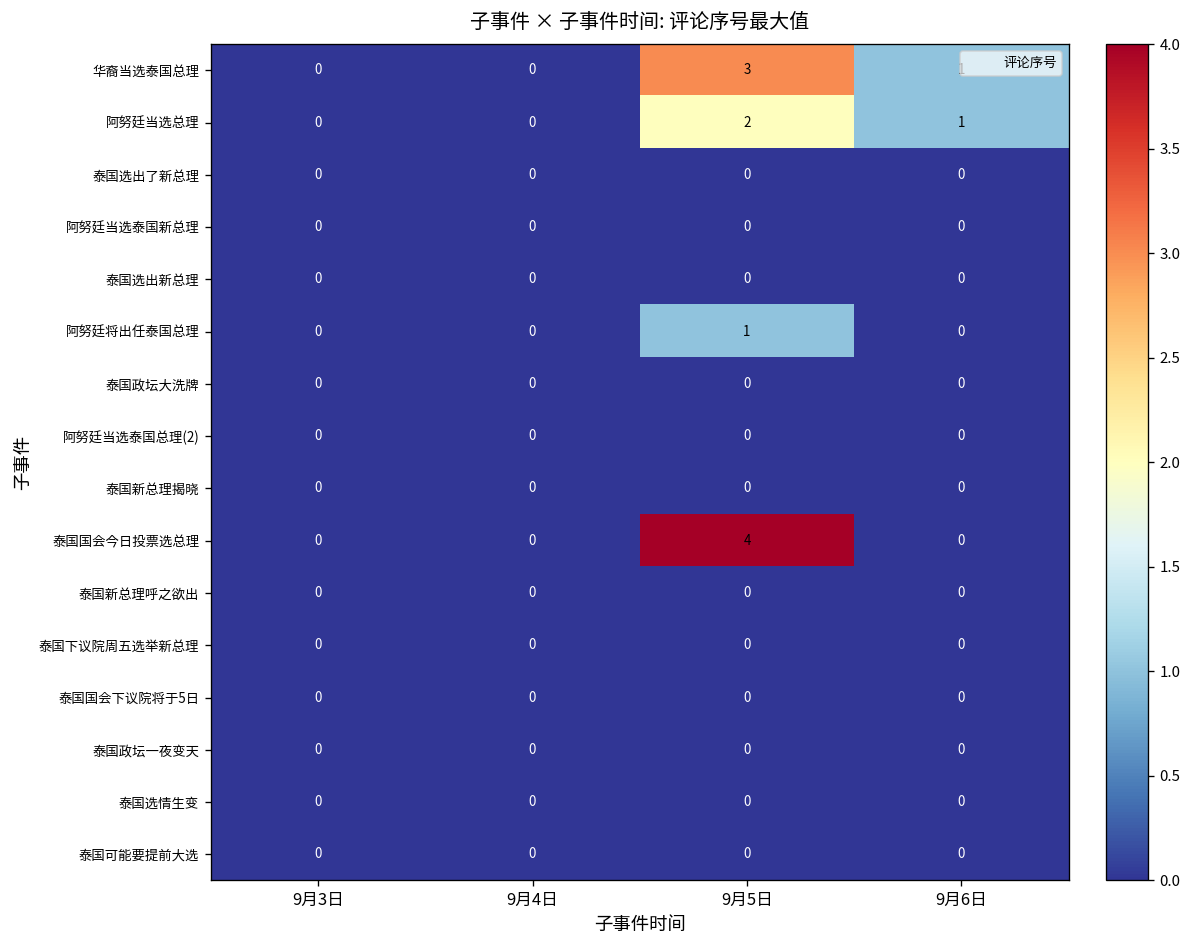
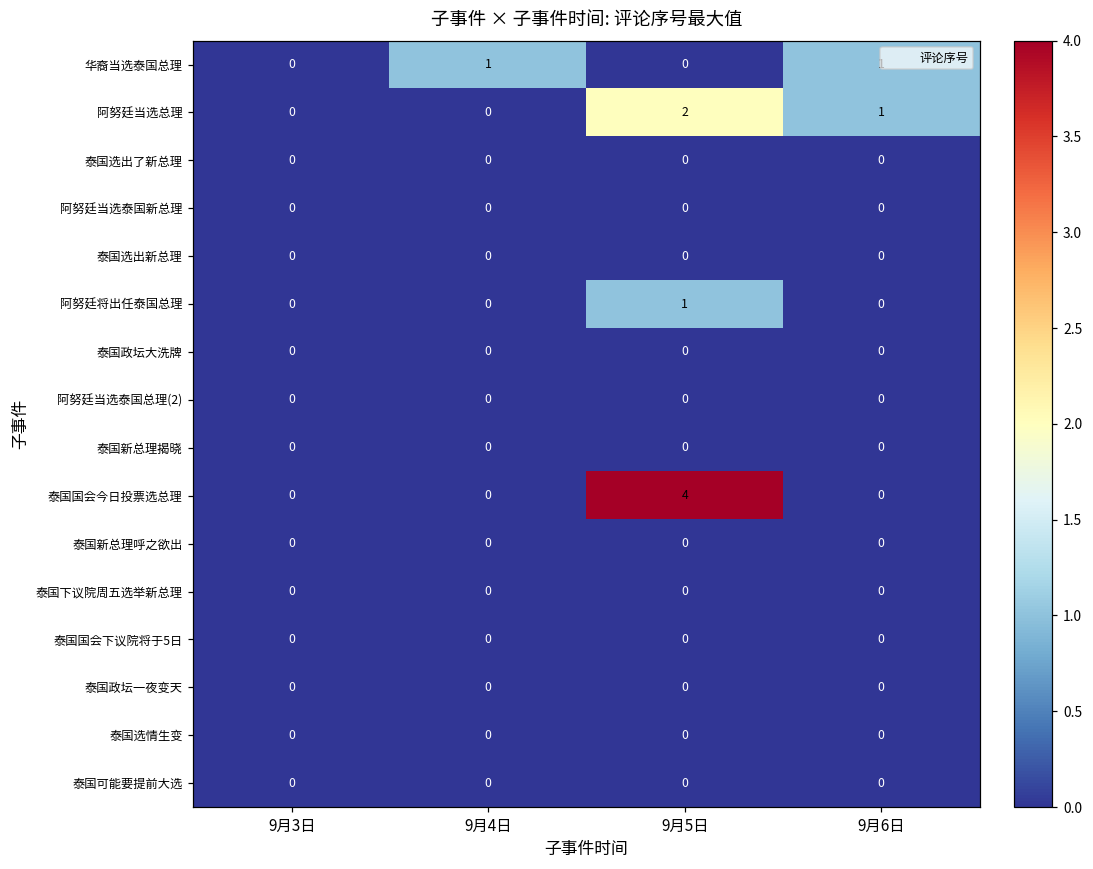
  {
    "华裔当选泰国总理": {
      "9月3日": 0,
-     "9月4日": 0,
-     "9月5日": 3
+     "9月4日": 1,
+     "9月5日": 0
    },
    "阿努廷当选总理": {
      "9月3日": 0,
      "9月4日": 0,
      "9月5日": 2,
      "9月6日": 1
    },
    "泰国选出了新总理": {
      "9月3日": 0,
      "9月4日": 0,
      "9月5日": 0,
      "9月6日": 0
    },
    "阿努廷当选泰国新总理": {
      "9月3日": 0,
      "9月4日": 0,
      "9月5日": 0,
      "9月6日": 0
    },
    "泰国选出新总理": {
      "9月3日": 0,
      "9月4日": 0,
      "9月5日": 0,
      "9月6日": 0
    },
    "阿努廷将出任泰国总理": {
      "9月3日": 0,
      "9月4日": 0,
      "9月5日": 1,
      "9月6日": 0
    },
    "泰国政坛大洗牌": {
      "9月3日": 0,
      "9月4日": 0,
      "9月5日": 0,
      "9月6日": 0
    },
    "阿努廷当选泰国总理(2)": {
      "9月3日": 0,
      "9月4日": 0,
      "9月5日": 0,
      "9月6日": 0
    },
    "泰国新总理揭晓": {
      "9月3日": 0,
      "9月4日": 0,
      "9月5日": 0,
      "9月6日": 0
    },
    "泰国国会今日投票选总理": {
      "9月3日": 0,
      "9月4日": 0,
      "9月5日": 4,
      "9月6日": 0
    },
    "泰国新总理呼之欲出": {
      "9月3日": 0,
      "9月4日": 0,
      "9月5日": 0,
      "9月6日": 0
    },
    "泰国下议院周五选举新总理": {
      "9月3日": 0,
      "9月4日": 0,
      "9月5日": 0,
      "9月6日": 0
    },
    "泰国国会下议院将于5日": {
      "9月3日": 0,
      "9月4日": 0,
      "9月5日": 0,
      "9月6日": 0
    },
    "泰国政坛一夜变天": {
      "9月3日": 0,
      "9月4日": 0,
      "9月5日": 0,
      "9月6日": 0
    },
    "泰国选情生变": {
      "9月3日": 0,
      "9月4日": 0,
      "9月5日": 0,
      "9月6日": 0
    },
    "泰国可能要提前大选": {
      "9月3日": 0,
      "9月4日": 0,
      "9月5日": 0,
      "9月6日": 0
    }
  }
